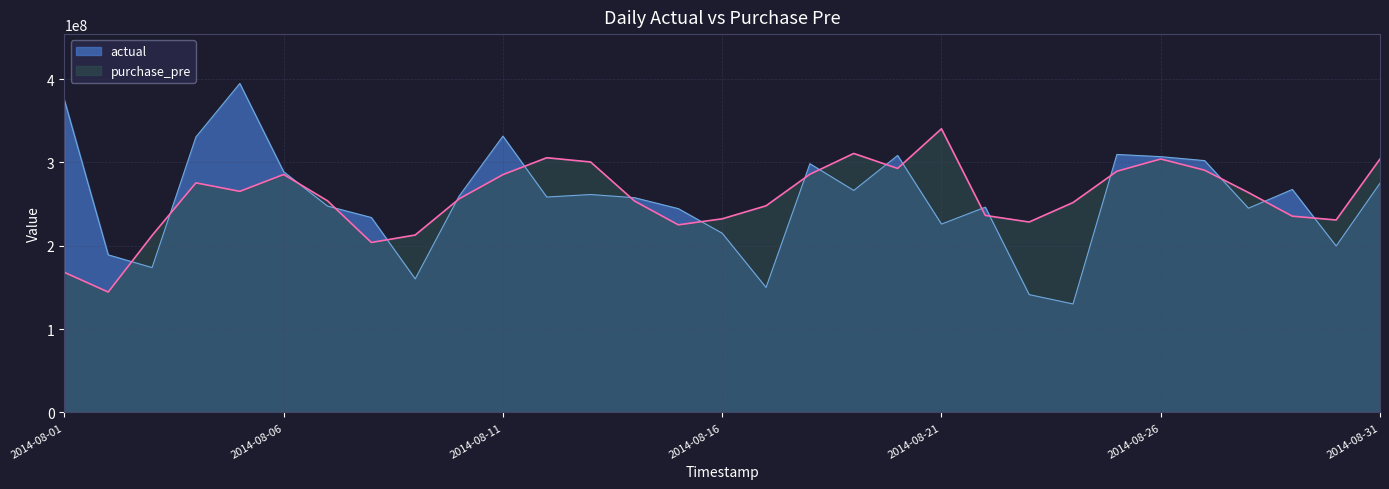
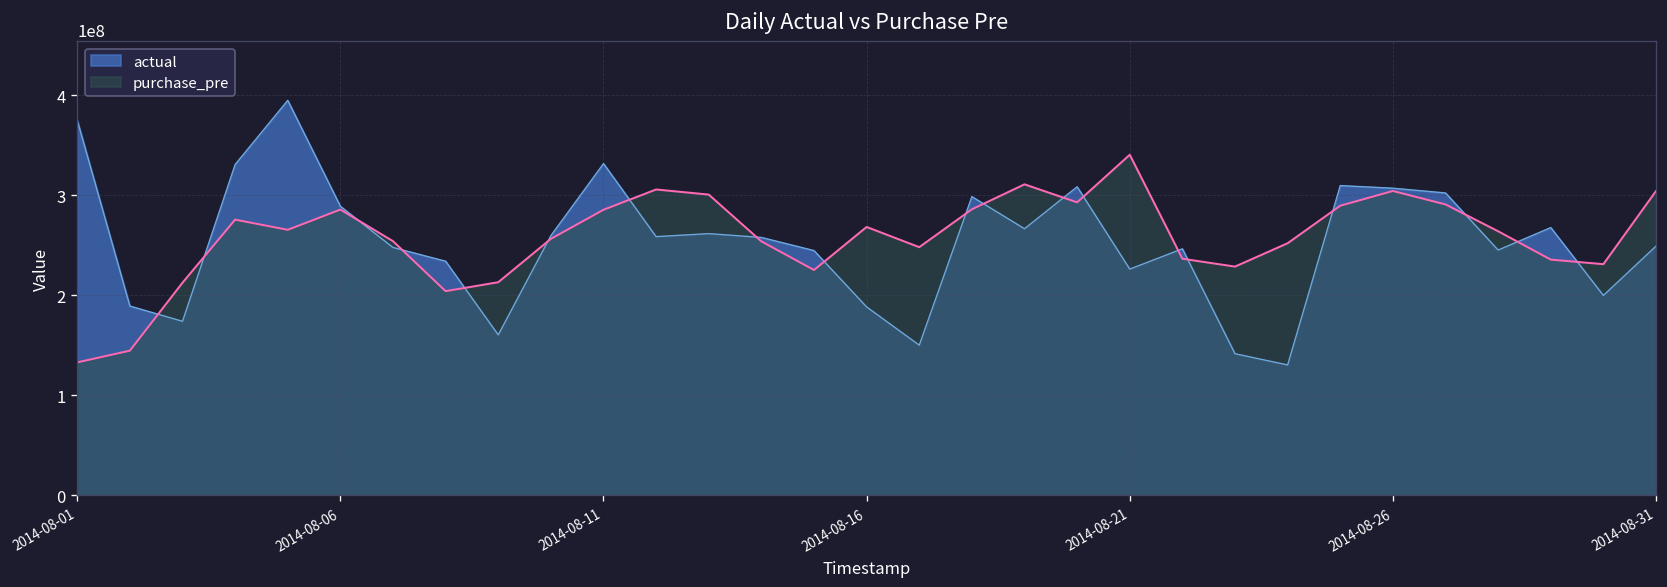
  {
    "actual": {
      "2014-08-01": 370000000,
      "2014-08-06": 290000000,
      "2014-08-11": 330000000,
-     "2014-08-16": 220000000,
+     "2014-08-16": 190000000,
      "2014-08-21": 230000000,
-     "2014-08-31": 280000000
+     "2014-08-31": 250000000
    },
    "purchase_pre": {
-     "2014-08-01": 170000000,
+     "2014-08-01": 130000000,
      "2014-08-06": 290000000,
      "2014-08-11": 290000000,
-     "2014-08-16": 230000000,
+     "2014-08-16": 270000000,
      "2014-08-21": 340000000,
      "2014-08-31": 300000000
    }
  }
